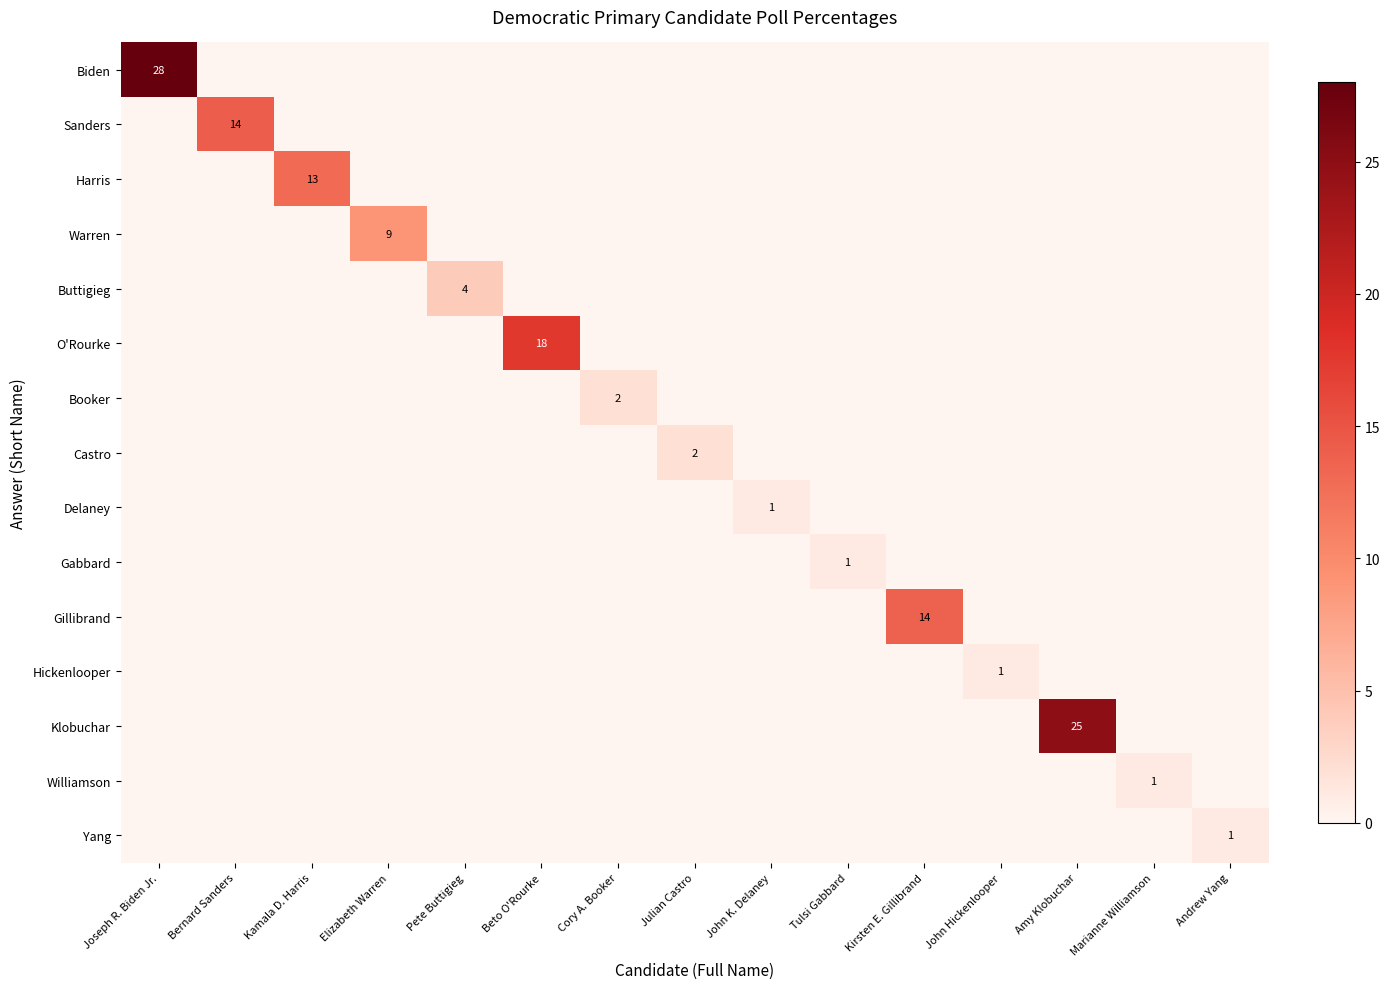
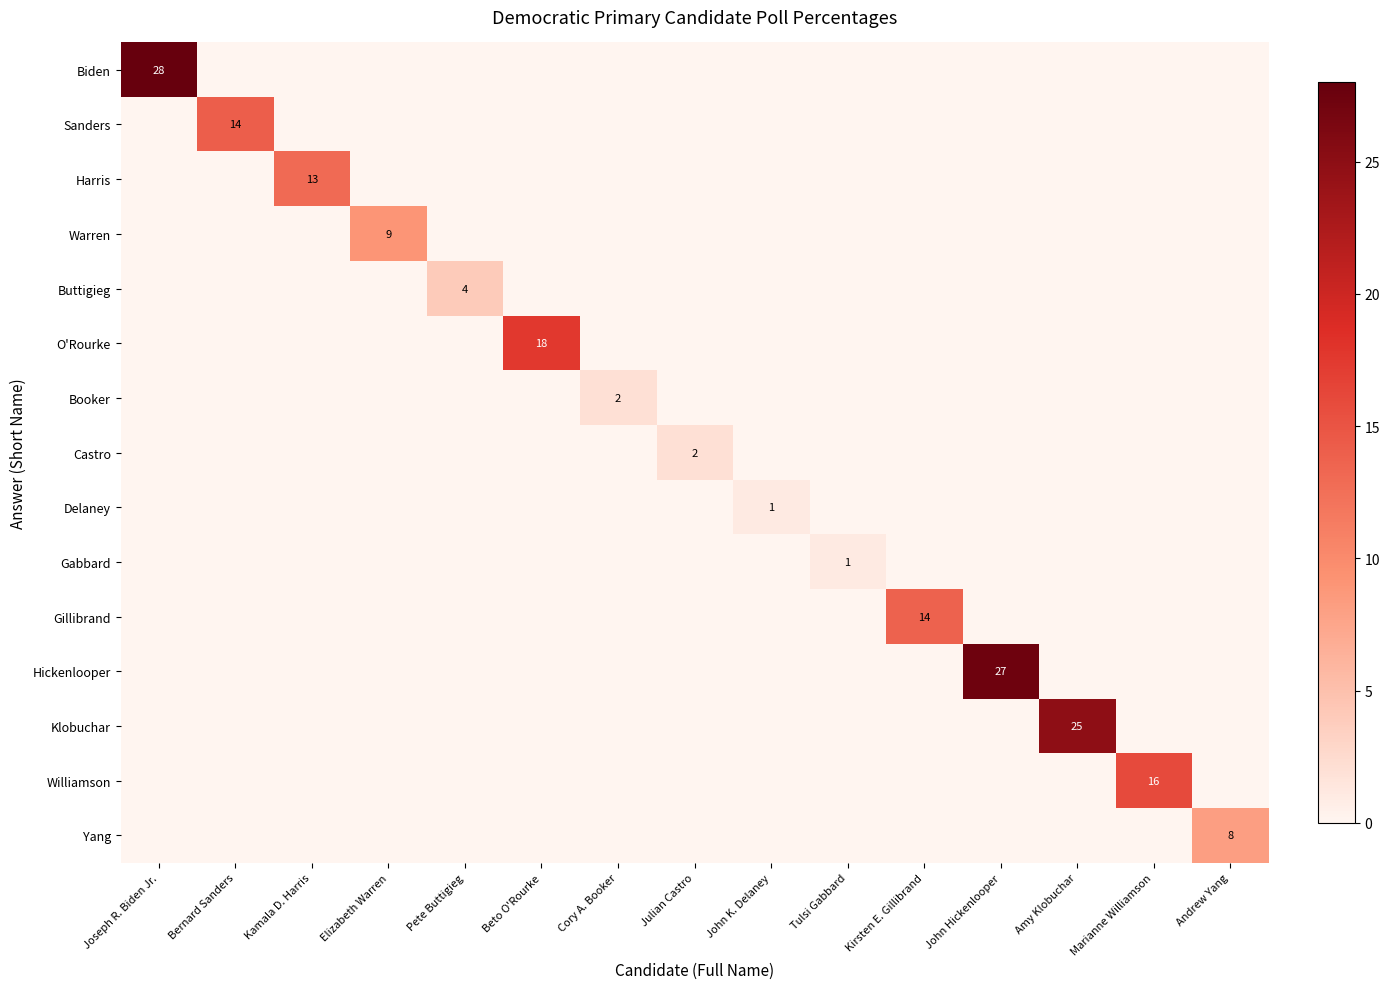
  {
    "Biden": {
      "Joseph R. Biden Jr.": 28
    },
    "Sanders": {
      "Bernard Sanders": 14
    },
    "Harris": {
      "Kamala D. Harris": 13
    },
    "Warren": {
      "Elizabeth Warren": 9
    },
    "Buttigieg": {
      "Pete Buttigieg": 4
    },
    "O'Rourke": {
      "Beto O'Rourke": 18
    },
    "Booker": {
      "Cory A. Booker": 2
    },
    "Castro": {
      "Julian Castro": 2
    },
    "Delaney": {
      "John K. Delaney": 1
    },
    "Gabbard": {
      "Tulsi Gabbard": 1
    },
    "Gillibrand": {
      "Kirsten E. Gillibrand": 14
    },
    "Hickenlooper": {
-     "John Hickenlooper": 1
+     "John Hickenlooper": 27
    },
    "Klobuchar": {
      "Amy Klobuchar": 25
    },
    "Williamson": {
-     "Marianne Williamson": 1
+     "Marianne Williamson": 16
    },
    "Yang": {
-     "Andrew Yang": 1
+     "Andrew Yang": 8
    }
  }
